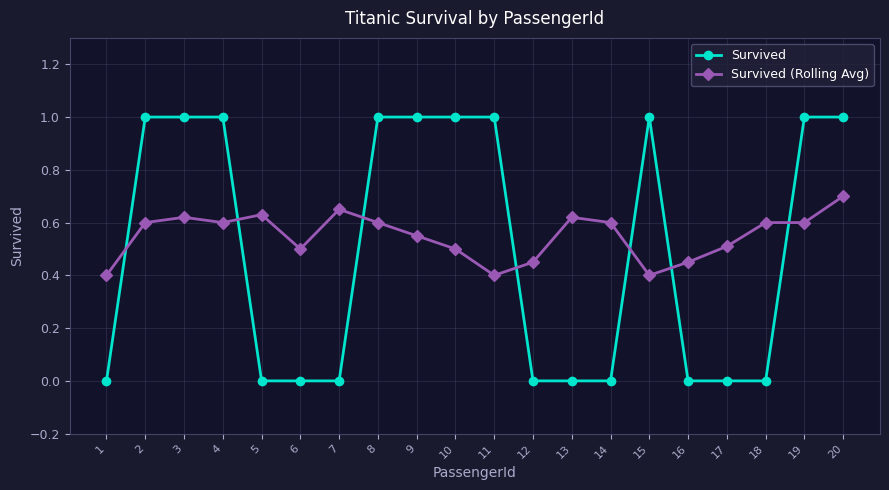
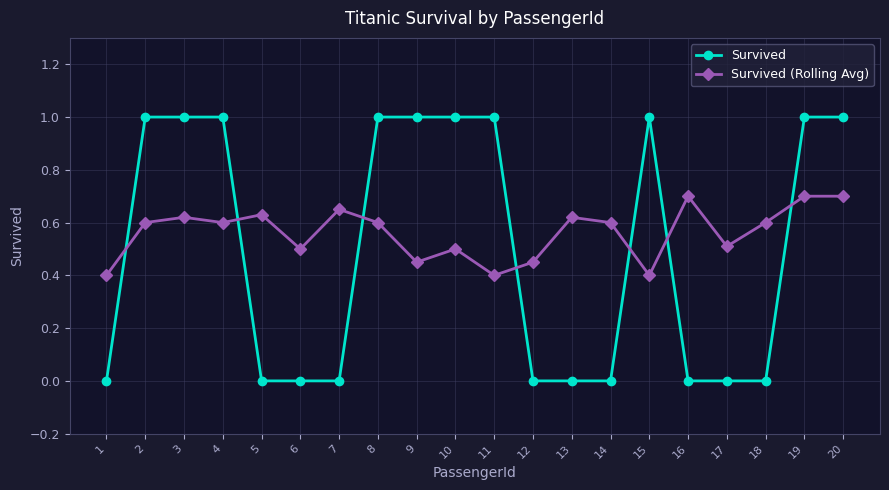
  {
    "Survived": {
      "1": 0.00,
      "2": 1.00,
      "3": 1.00,
      "4": 1.00,
      "5": 0.00,
      "6": 0.00,
      "7": 0.00,
      "8": 1.00,
      "9": 1.00,
      "10": 1.00,
      "11": 1.00,
      "12": 0.00,
      "13": 0.00,
      "14": 0.00,
      "15": 1.00,
      "16": 0.00,
      "17": 0.00,
      "18": 0.00,
      "19": 1.00,
      "20": 1.00
    },
    "Survived (Rolling Avg)": {
      "1": 0.40,
      "2": 0.60,
      "3": 0.62,
      "4": 0.60,
      "5": 0.63,
      "6": 0.50,
      "7": 0.65,
      "8": 0.60,
-     "9": 0.55,
+     "9": 0.45,
      "10": 0.50,
      "11": 0.40,
      "12": 0.45,
      "13": 0.62,
      "14": 0.60,
      "15": 0.40,
-     "16": 0.45,
+     "16": 0.70,
      "17": 0.51,
      "18": 0.60,
-     "19": 0.6,
+     "19": 0.7,
      "20": 0.70
    }
  }
